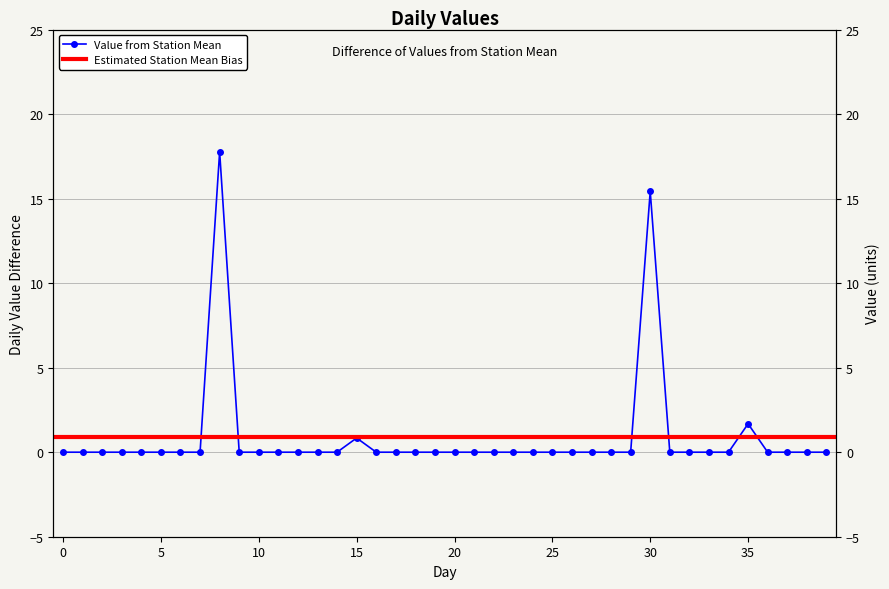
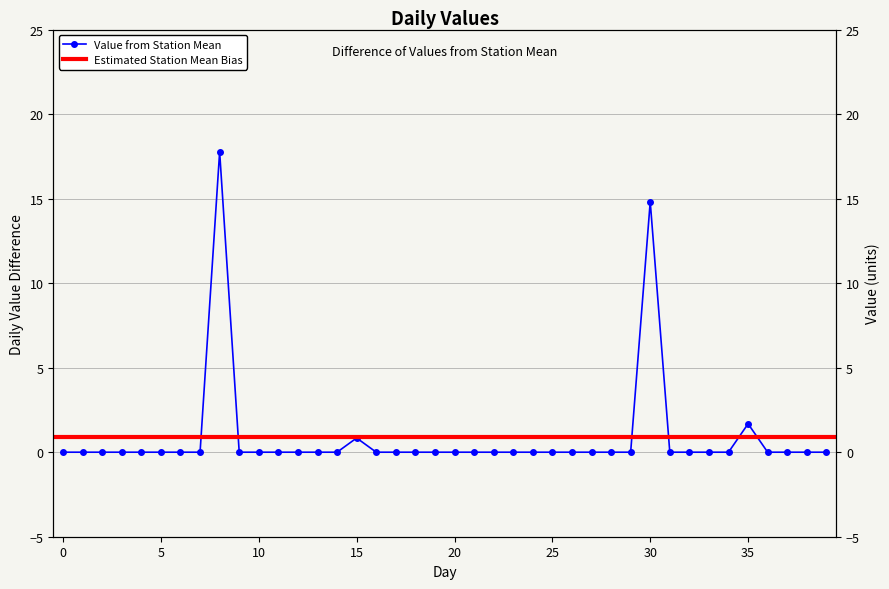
  {
    "0": 0.0,
    "5": 0.0,
    "10": 0.0,
    "15": 0.8,
    "20": 0.0,
    "25": 0.0,
-   "30": 15.4,
+   "30": 14.8,
    "35": 1.7
  }
